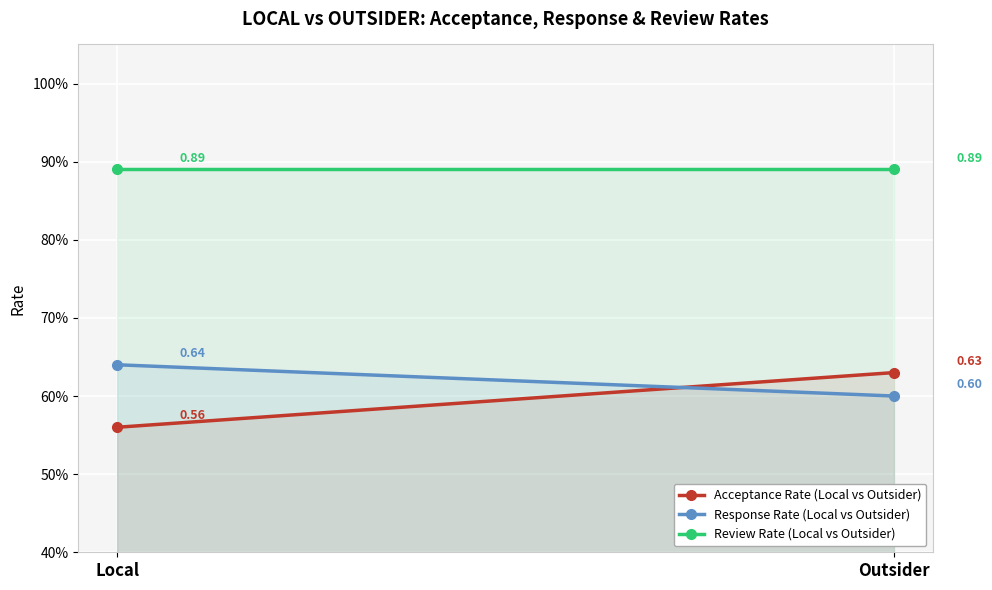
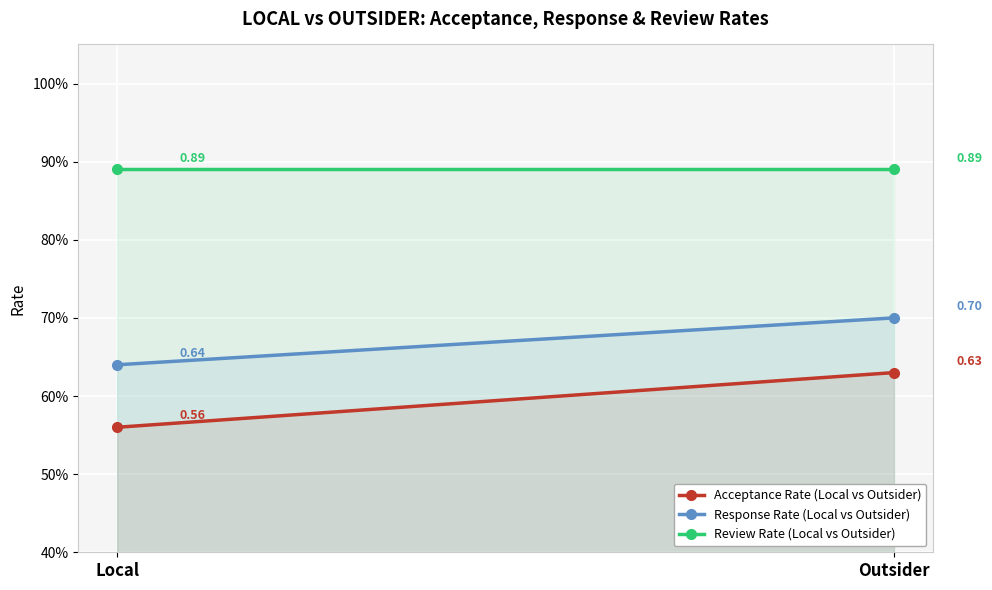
  {
    "Acceptance Rate (Local vs Outsider)": {
      "Local": "56%",
      "Outsider": "63%"
    },
    "Response Rate (Local vs Outsider)": {
-     "Outsider": "0.60"
+     "Outsider": "0.70"
    },
    "Review Rate (Local vs Outsider)": {
      "Local": "89%",
      "Outsider": "89%"
    }
  }
